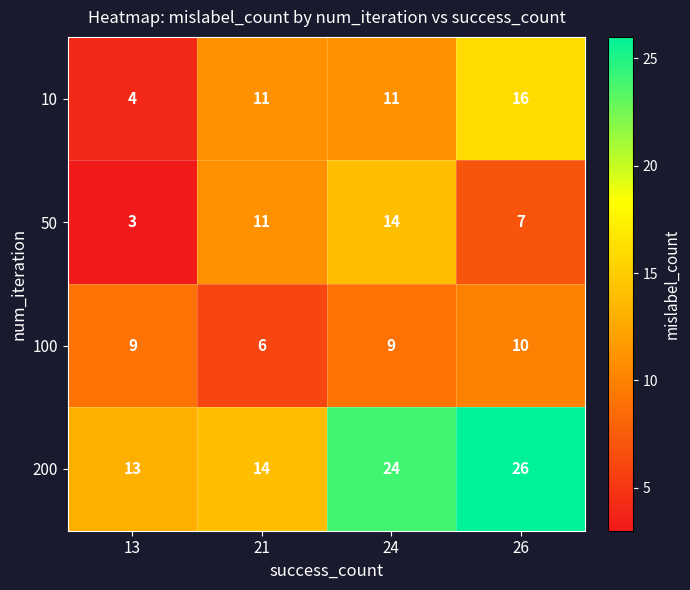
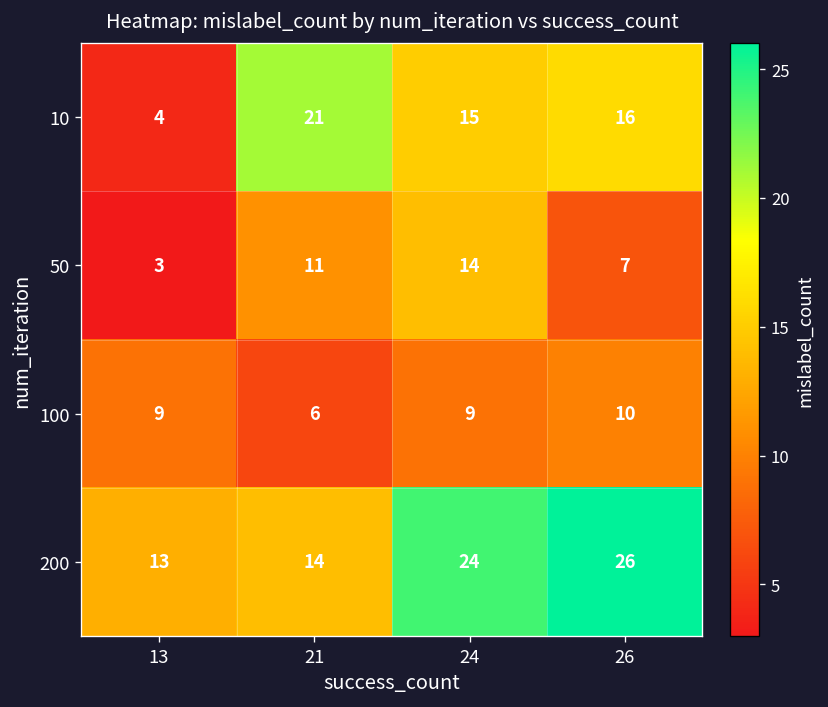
  {
    "10": {
      "13": 4,
-     "21": 11,
-     "24": 11,
+     "21": 21,
+     "24": 15,
      "26": 16
    },
    "50": {
      "13": 3,
      "21": 11,
      "24": 14,
      "26": 7
    },
    "100": {
      "13": 9,
      "21": 6,
      "24": 9,
      "26": 10
    },
    "200": {
      "13": 13,
      "21": 14,
      "24": 24,
      "26": 26
    }
  }
